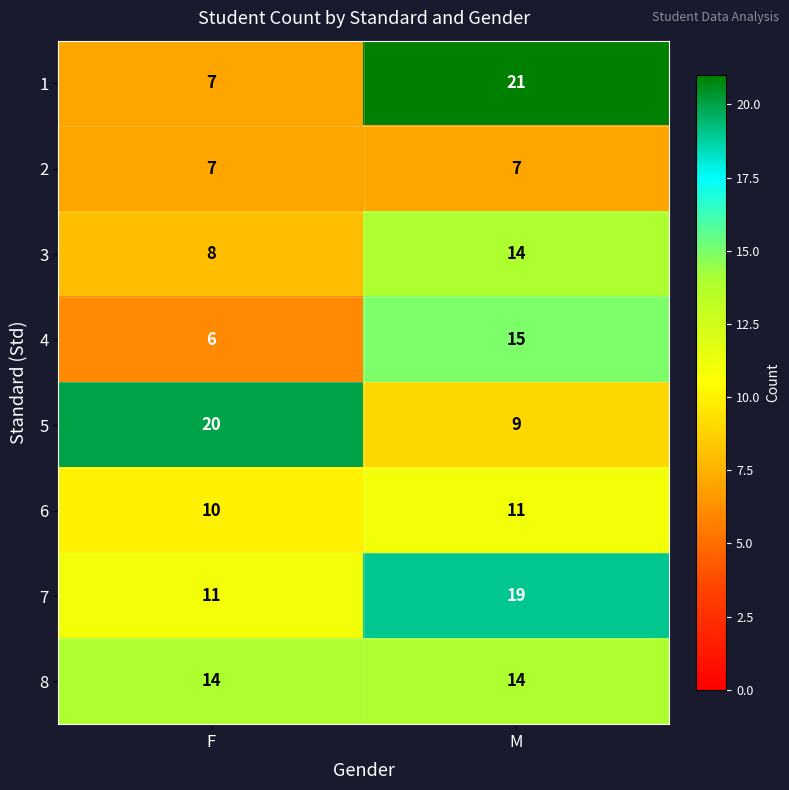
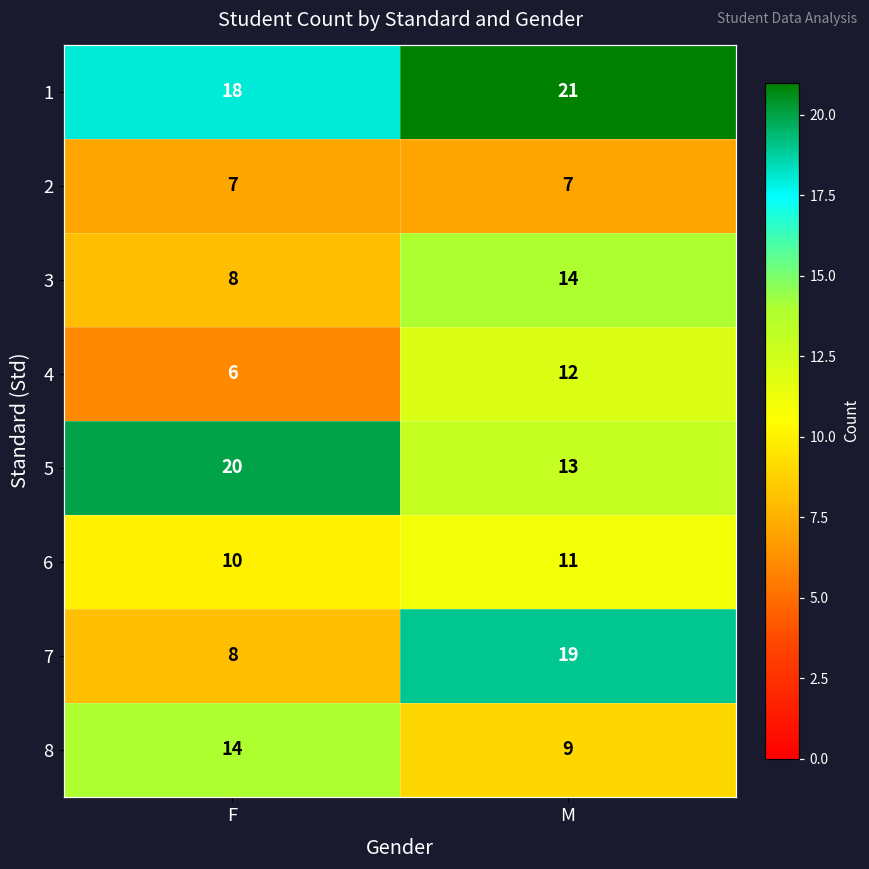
  {
    "1": {
-     "F": 7,
+     "F": 18,
      "M": 21
    },
    "2": {
      "F": 7,
      "M": 7
    },
    "3": {
      "F": 8,
      "M": 14
    },
    "4": {
      "F": 6,
-     "M": 15
+     "M": 12
    },
    "5": {
      "F": 20,
-     "M": 9
+     "M": 13
    },
    "6": {
      "F": 10,
      "M": 11
    },
    "7": {
-     "F": 11,
+     "F": 8,
      "M": 19
    },
    "8": {
      "F": 14,
-     "M": 14
+     "M": 9
    }
  }
